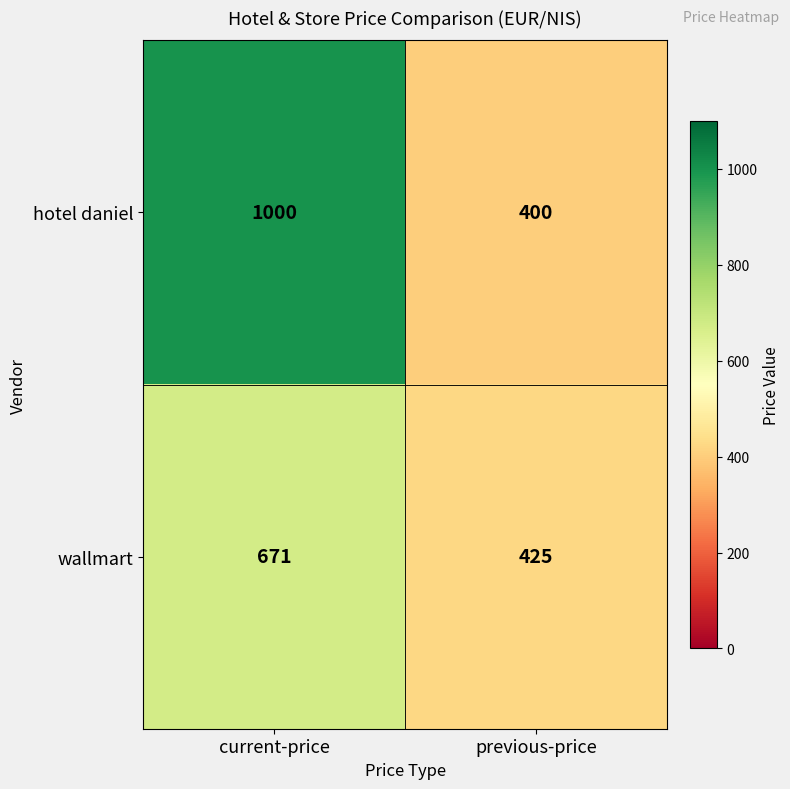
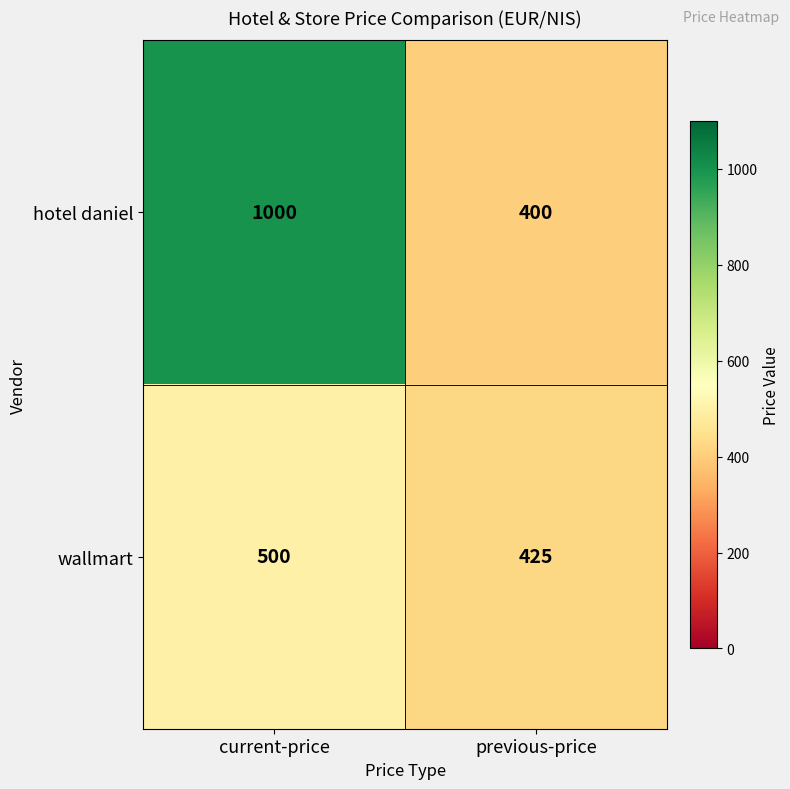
  {
    "hotel daniel": {
      "current-price": 1000,
      "previous-price": 400
    },
    "wallmart": {
-     "current-price": 671,
+     "current-price": 500,
      "previous-price": 425
    }
  }
